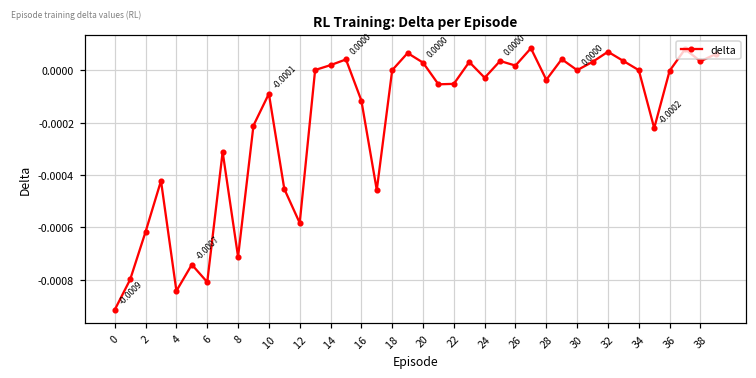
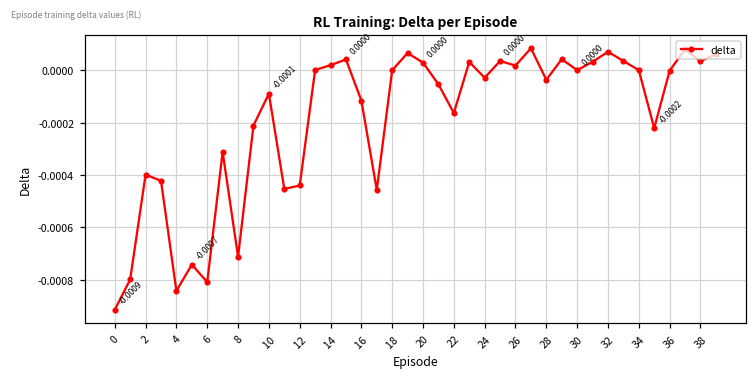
  {
-   "2": -0.00062,
+   "2": -0.00040,
    "4": -0.00084,
    "6": -0.00081,
-   "12": -0.00058,
+   "12": -0.00044,
    "16": -0.00012,
-   "22": -0.00005,
+   "22": -0.00016,
    "24": -0.00003,
    "28": -0.00004,
    "32": 0.00007,
    "34": 0.00000,
    "36": 0.00000,
    "38": 0.00003
  }
